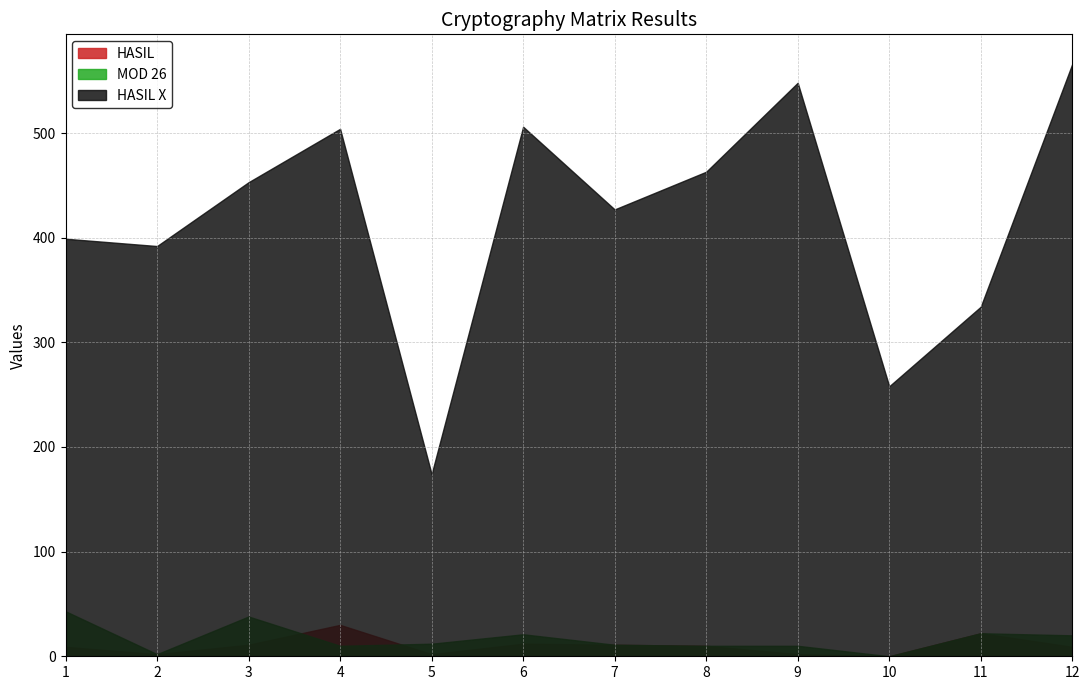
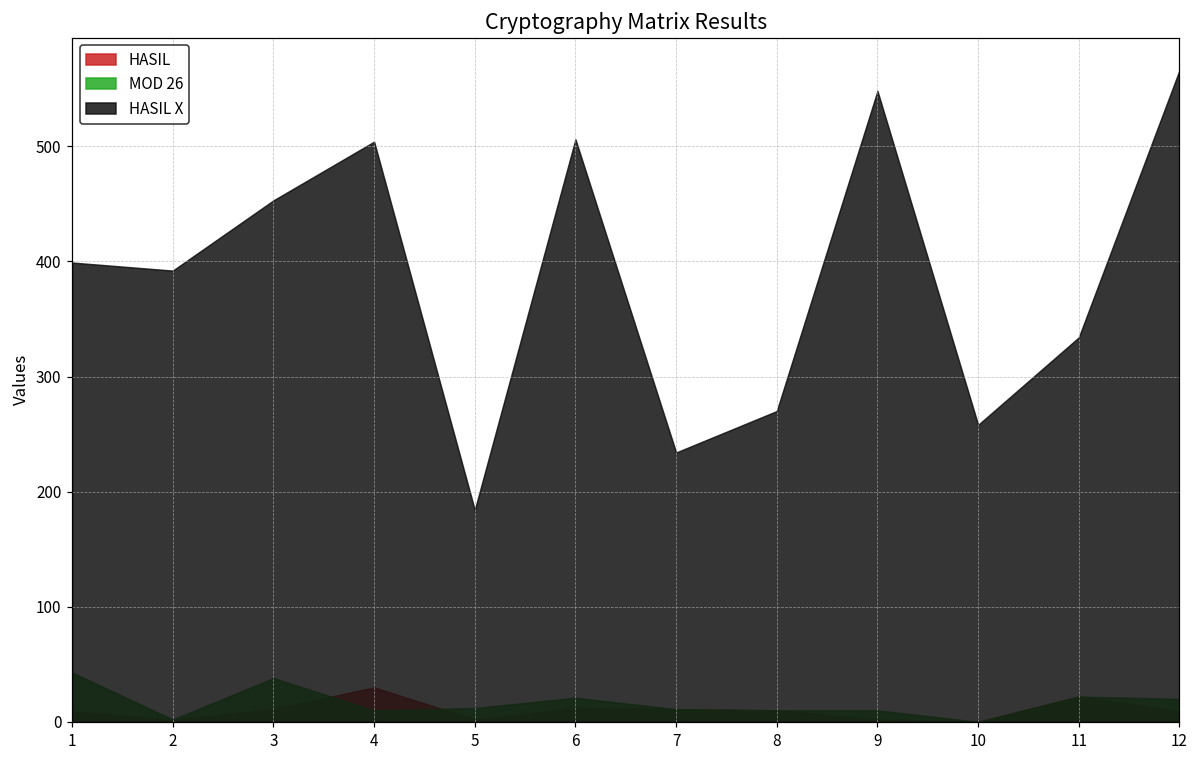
  {
    "HASIL": {
      "1": 9,
      "3": 11,
      "4": 30,
      "6": 12,
      "12": 9
    },
    "MOD 26": {
      "1": 43,
      "3": 38,
      "4": 10,
      "5": 12,
      "6": 21,
      "9": 10,
      "12": 20
    },
    "HASIL X": {
      "1": 399,
      "2": 392,
      "3": 453,
      "4": 504,
-     "5": 174,
+     "5": 184,
      "6": 506,
-     "7": 427,
-     "8": 463,
+     "7": 234,
+     "8": 270,
      "9": 548,
      "10": 258,
      "11": 334,
      "12": 566
    }
  }
